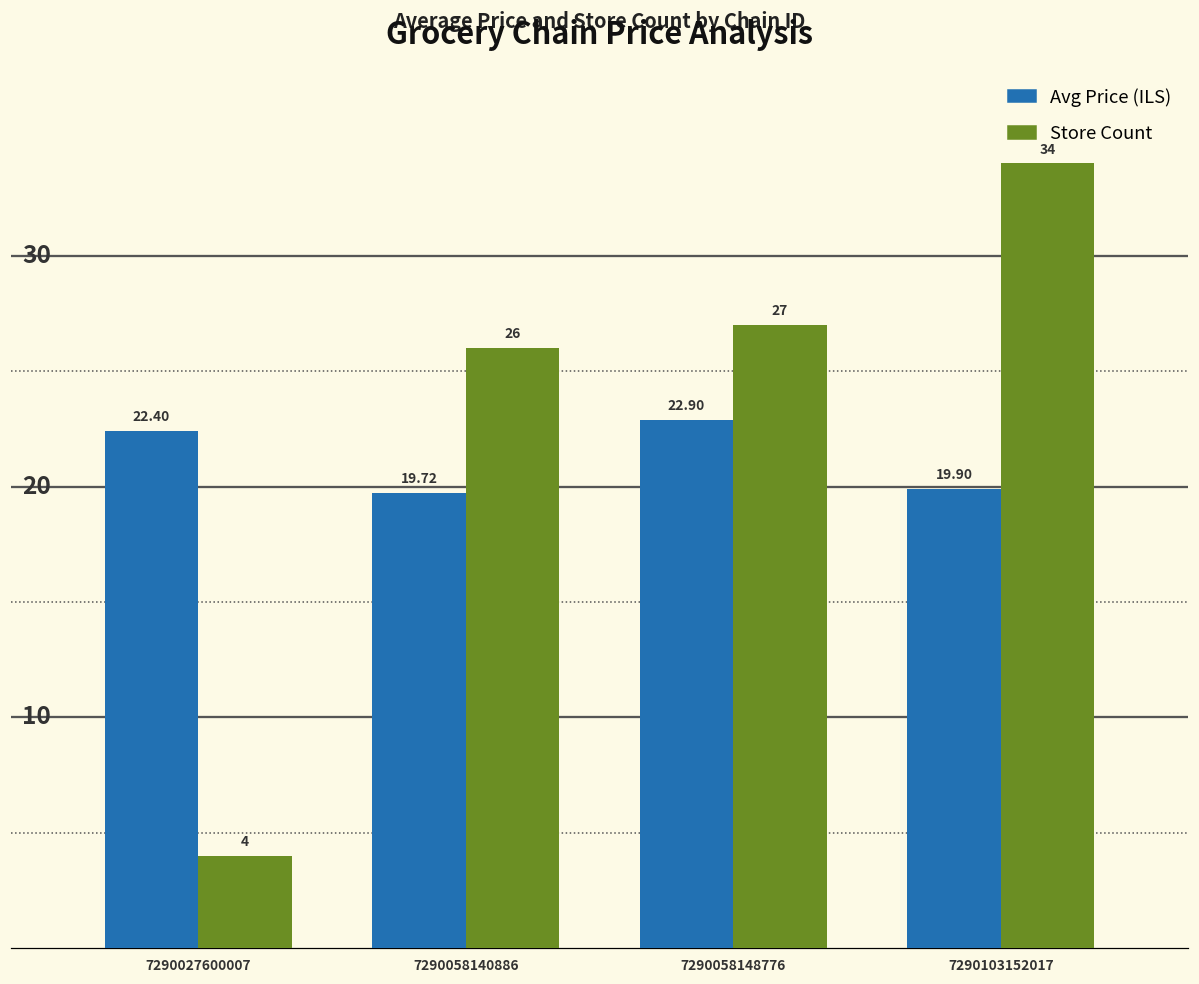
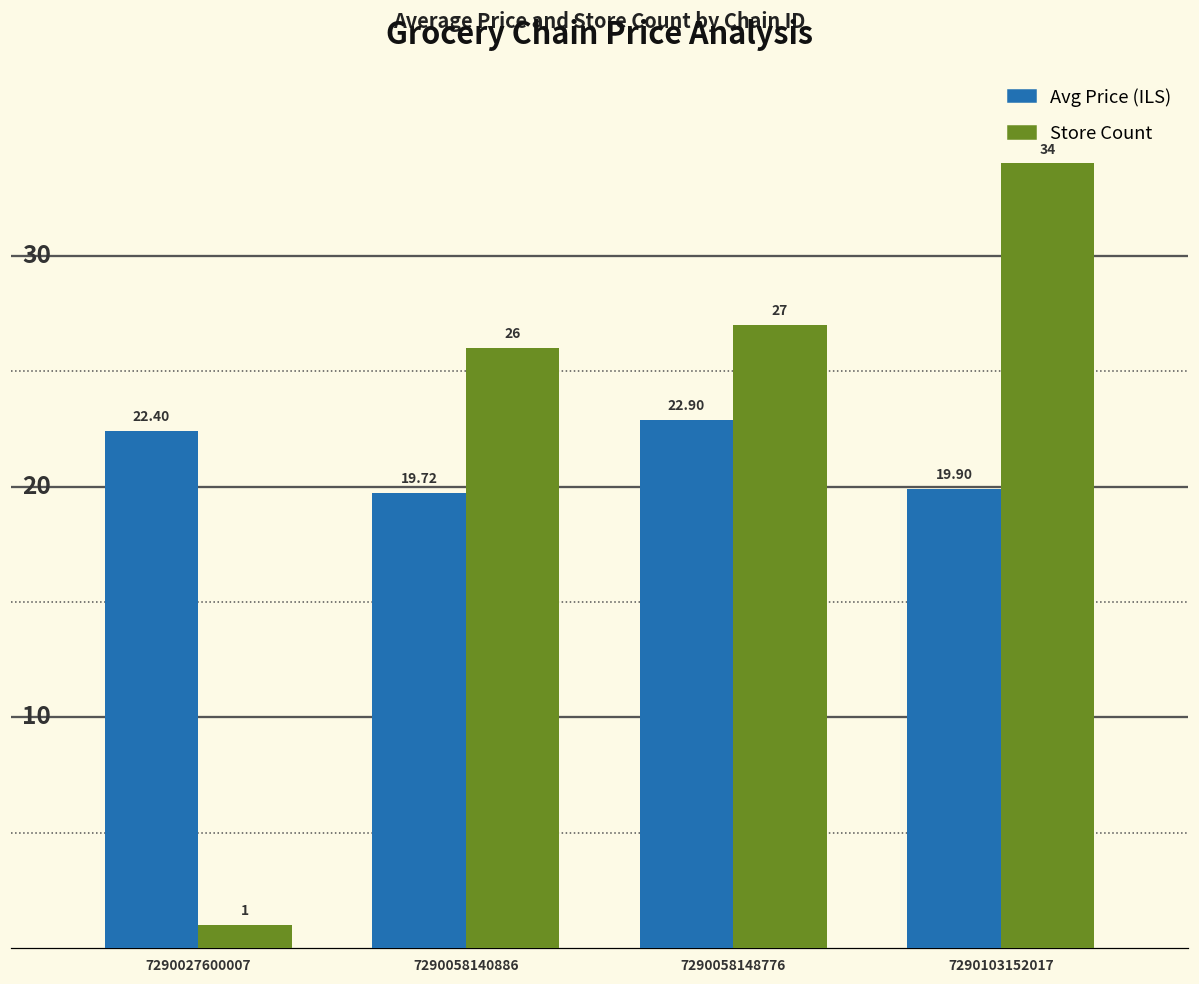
  {
    "Store Count": {
-     "7290027600007": 4,
+     "7290027600007": 1,
      "7290058140886": 26,
      "7290058148776": 27,
      "7290103152017": 34
    }
  }
